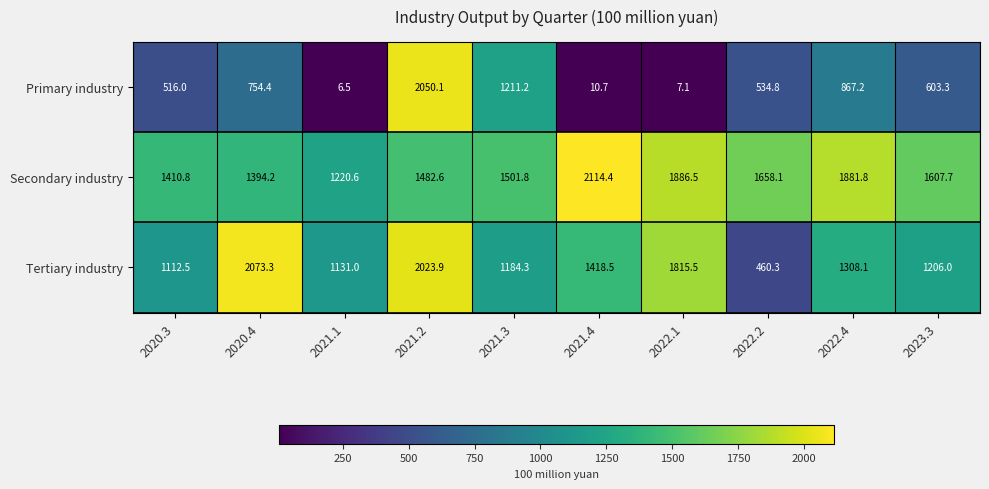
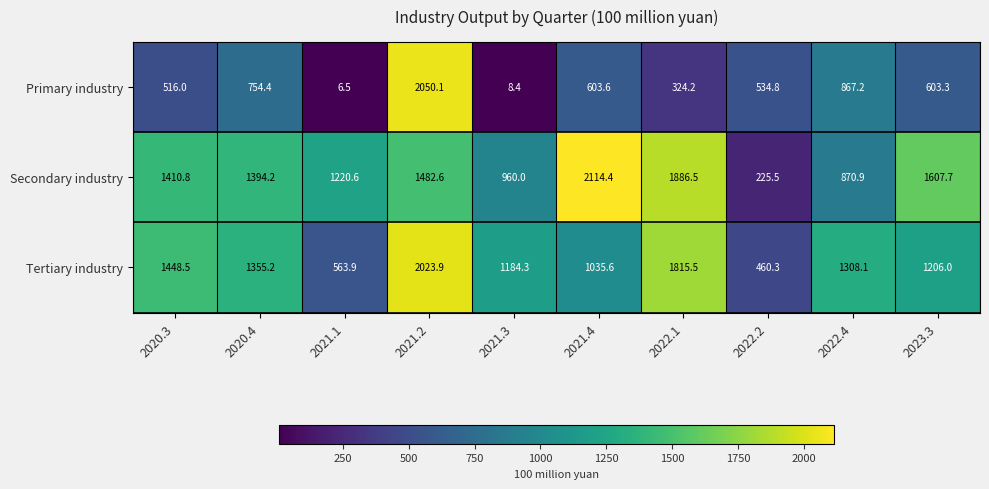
  {
    "Primary industry": {
      "2020.3": 516.0,
      "2020.4": 754.4,
      "2021.1": 6.5,
      "2021.2": 2050.1,
-     "2021.3": 1211.2,
-     "2021.4": 10.7,
-     "2022.1": 7.1,
+     "2021.3": 8.4,
+     "2021.4": 603.6,
+     "2022.1": 324.2,
      "2022.2": 534.8,
      "2022.4": 867.2,
      "2023.3": 603.3
    },
    "Secondary industry": {
      "2020.3": 1410.8,
      "2020.4": 1394.2,
      "2021.1": 1220.6,
      "2021.2": 1482.6,
-     "2021.3": 1501.8,
+     "2021.3": 960.0,
      "2021.4": 2114.4,
      "2022.1": 1886.5,
-     "2022.2": 1658.1,
-     "2022.4": 1881.8,
+     "2022.2": 225.5,
+     "2022.4": 870.9,
      "2023.3": 1607.7
    },
    "Tertiary industry": {
-     "2020.3": 1112.5,
-     "2020.4": 2073.3,
-     "2021.1": 1131.0,
+     "2020.3": 1448.5,
+     "2020.4": 1355.2,
+     "2021.1": 563.9,
      "2021.2": 2023.9,
      "2021.3": 1184.3,
-     "2021.4": 1418.5,
+     "2021.4": 1035.6,
      "2022.1": 1815.5,
      "2022.2": 460.3,
      "2022.4": 1308.1,
      "2023.3": 1206.0
    }
  }
